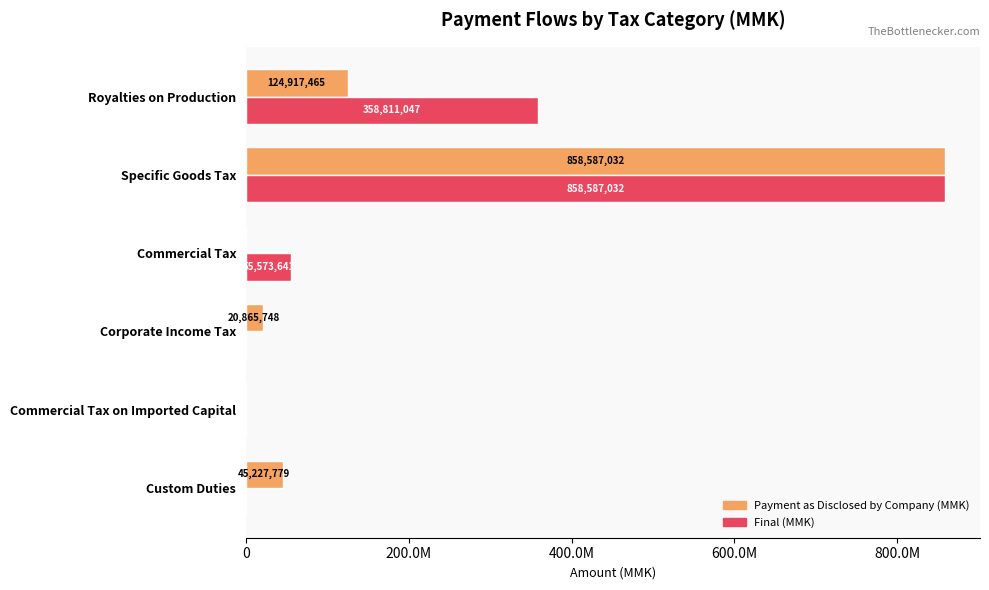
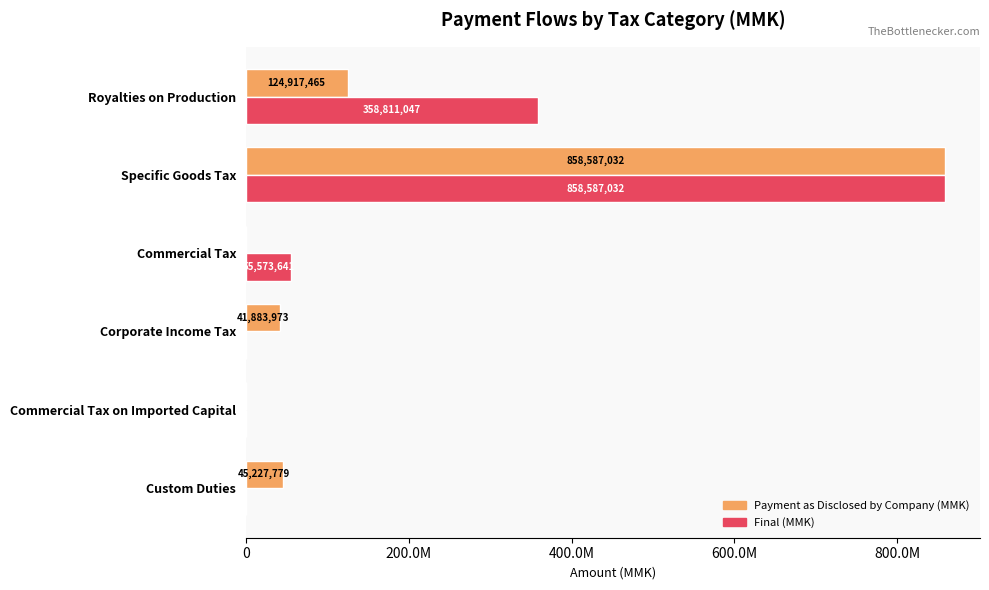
  {
    "Payment as Disclosed by Company (MMK)": {
      "Royalties on Production": "124,917,465",
      "Specific Goods Tax": "858,587,032",
-     "Corporate Income Tax": "20,865,748",
+     "Corporate Income Tax": "41,883,973",
      "Custom Duties": "45,227,779"
    },
    "Final (MMK)": {
      "Royalties on Production": "358,811,047",
      "Specific Goods Tax": "858,587,032",
      "Commercial Tax": "55,573,641"
    }
  }
